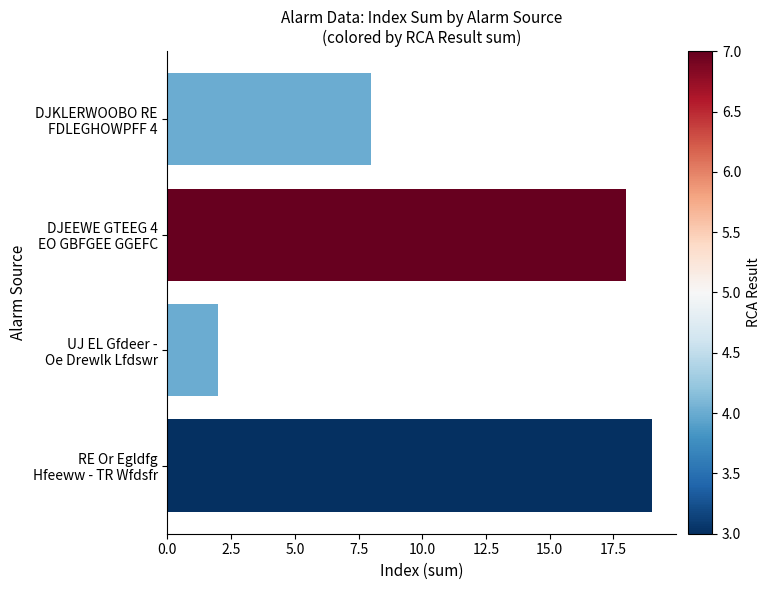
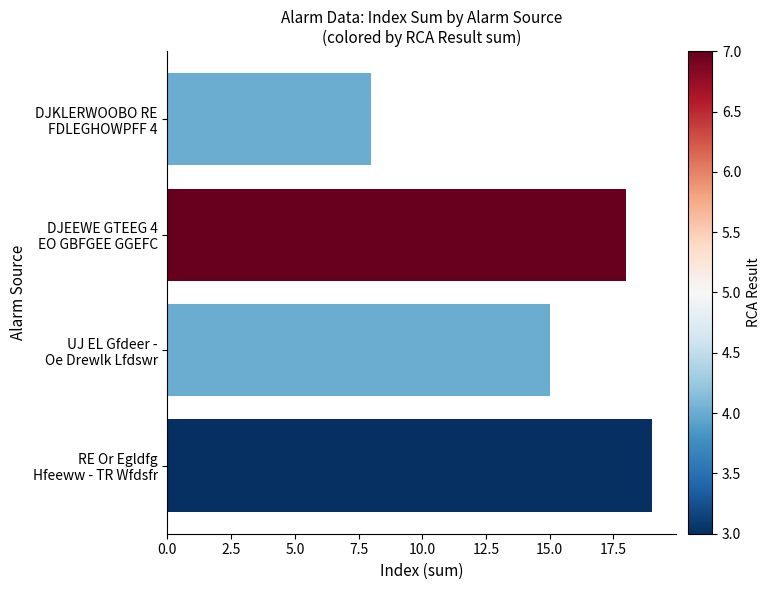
  {
    "DJKLERWOOBO RE FDLEGHOWPFF 4": 8,
    "DJEEWE GTEEG 4 EO GBFGEE GGEFC": 18,
-   "UJ EL Gfdeer - Oe Drewlk Lfdswr": 2,
+   "UJ EL Gfdeer - Oe Drewlk Lfdswr": 15,
    "RE Or Egldfg Hfeeww - TR Wfdsfr": 19
  }
